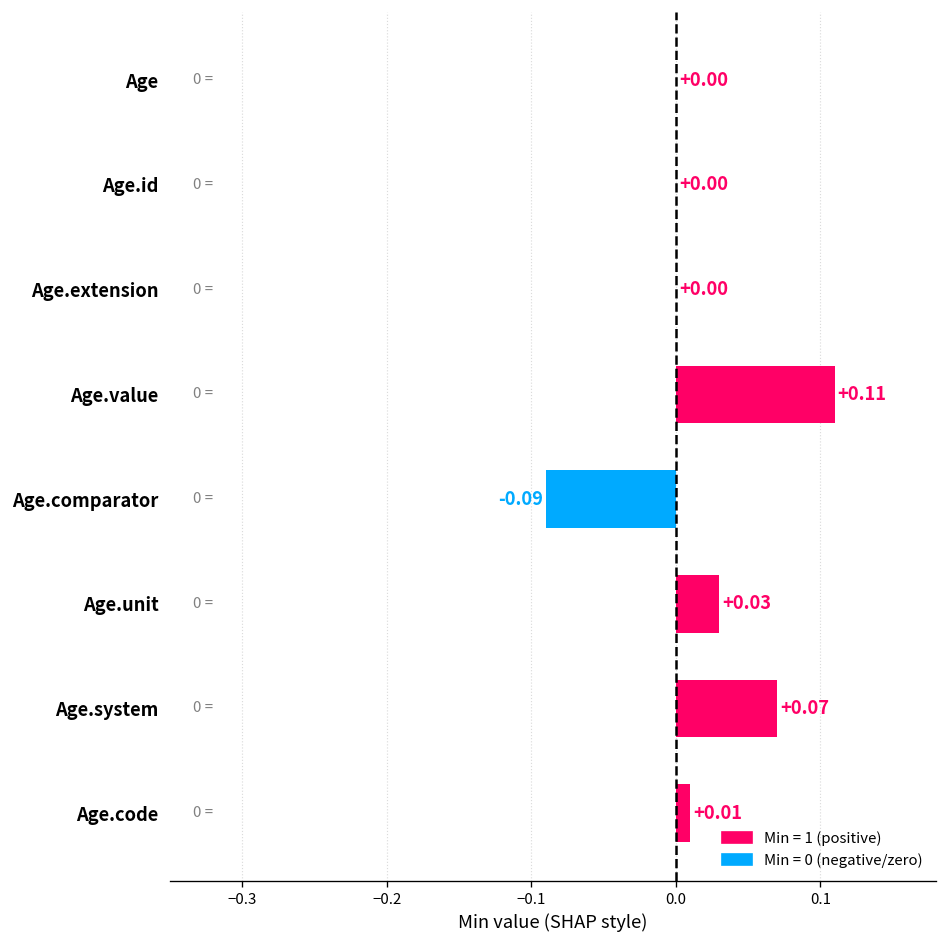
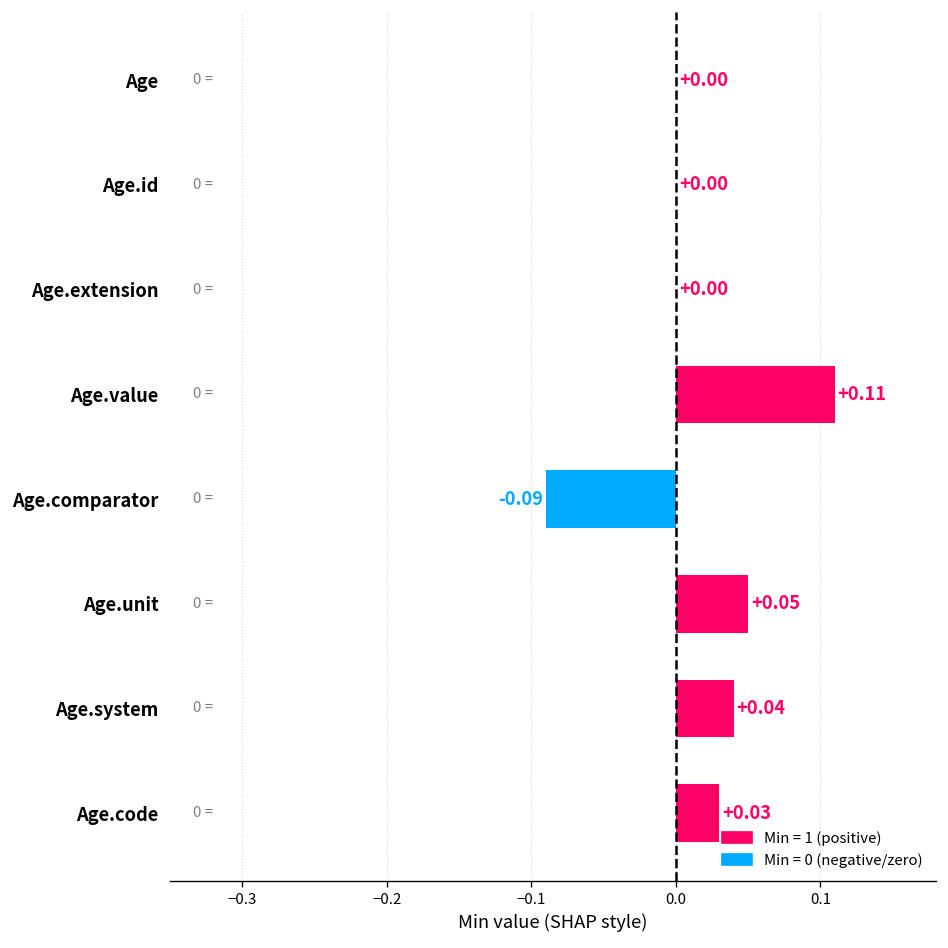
  {
    "Age": "+0.00",
    "Age.id": "+0.00",
    "Age.extension": "+0.00",
    "Age.value": "+0.11",
    "Age.comparator": "-0.09",
-   "Age.unit": "+0.03",
-   "Age.system": "+0.07",
-   "Age.code": "+0.01"
+   "Age.unit": "+0.05",
+   "Age.system": "+0.04",
+   "Age.code": "+0.03"
  }
